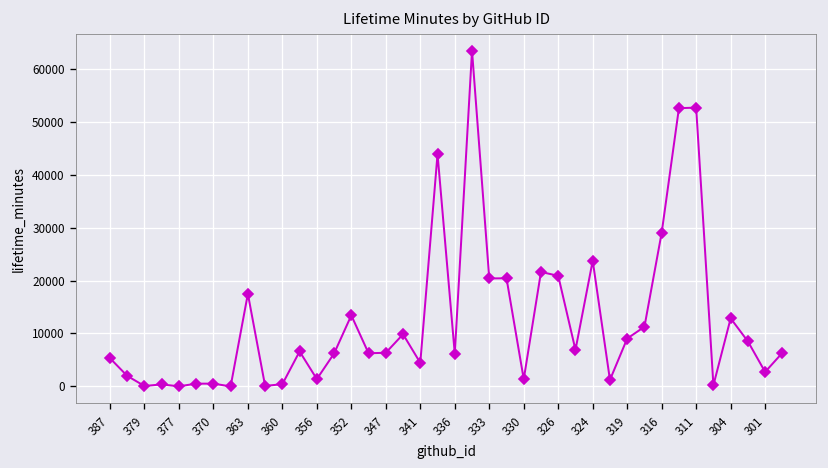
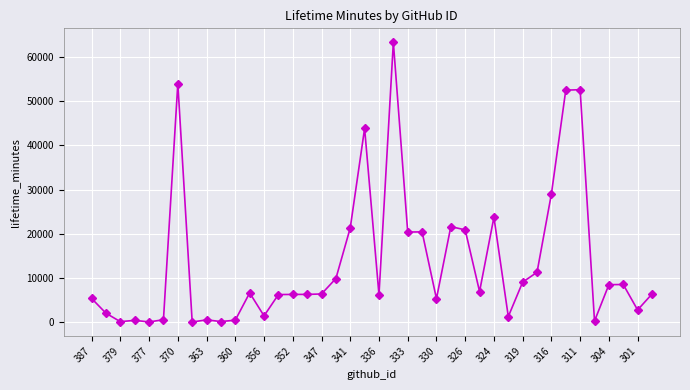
  {
    "387": 5000,
    "379": 0,
    "377": 0,
-   "370": 1000,
-   "363": 17000,
+   "370": 54000,
+   "363": 0,
    "360": 0,
    "356": 1000,
-   "352": 13000,
+   "352": 6000,
    "347": 6000,
-   "341": 4000,
+   "341": 21000,
    "336": 6000,
    "333": 20000,
-   "330": 1000,
+   "330": 5000,
    "326": 21000,
    "324": 24000,
    "319": 9000,
    "316": 29000,
    "311": 53000,
-   "304": 13000,
+   "304": 8000,
    "301": 3000
  }
